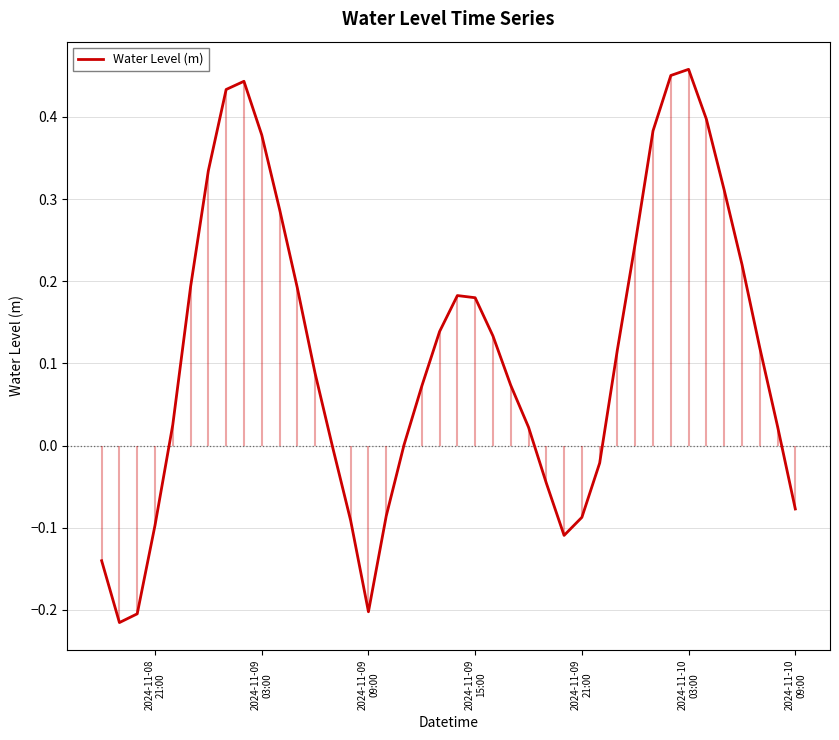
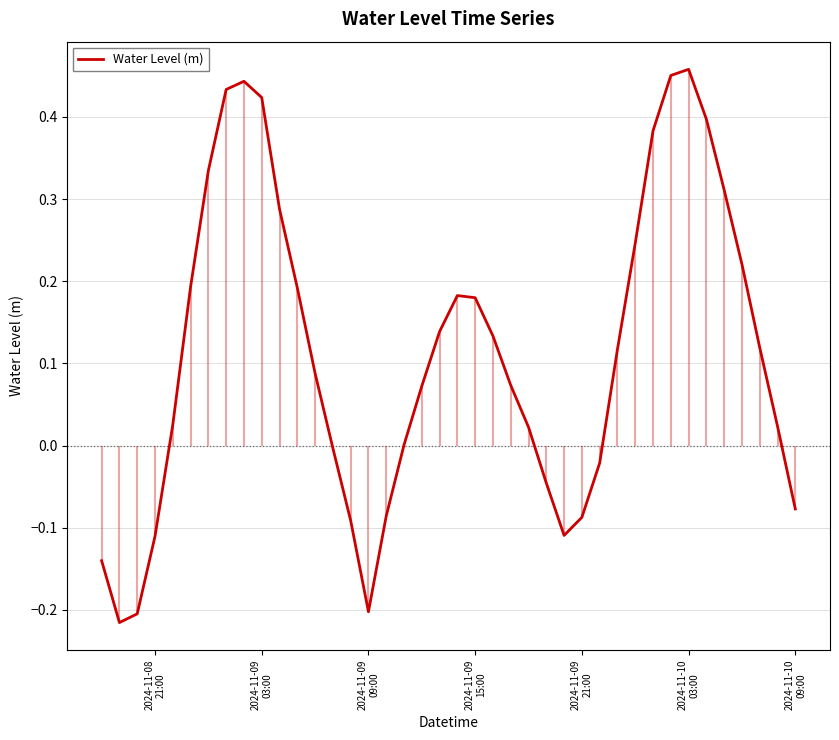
  {
-   "2024-11-08 21:00": -0.10,
-   "2024-11-09 03:00": 0.38,
+   "2024-11-08 21:00": -0.11,
+   "2024-11-09 03:00": 0.42,
    "2024-11-09 09:00": -0.20,
    "2024-11-09 15:00": 0.18,
    "2024-11-09 21:00": -0.09,
    "2024-11-10 03:00": 0.46,
    "2024-11-10 09:00": -0.08
  }
